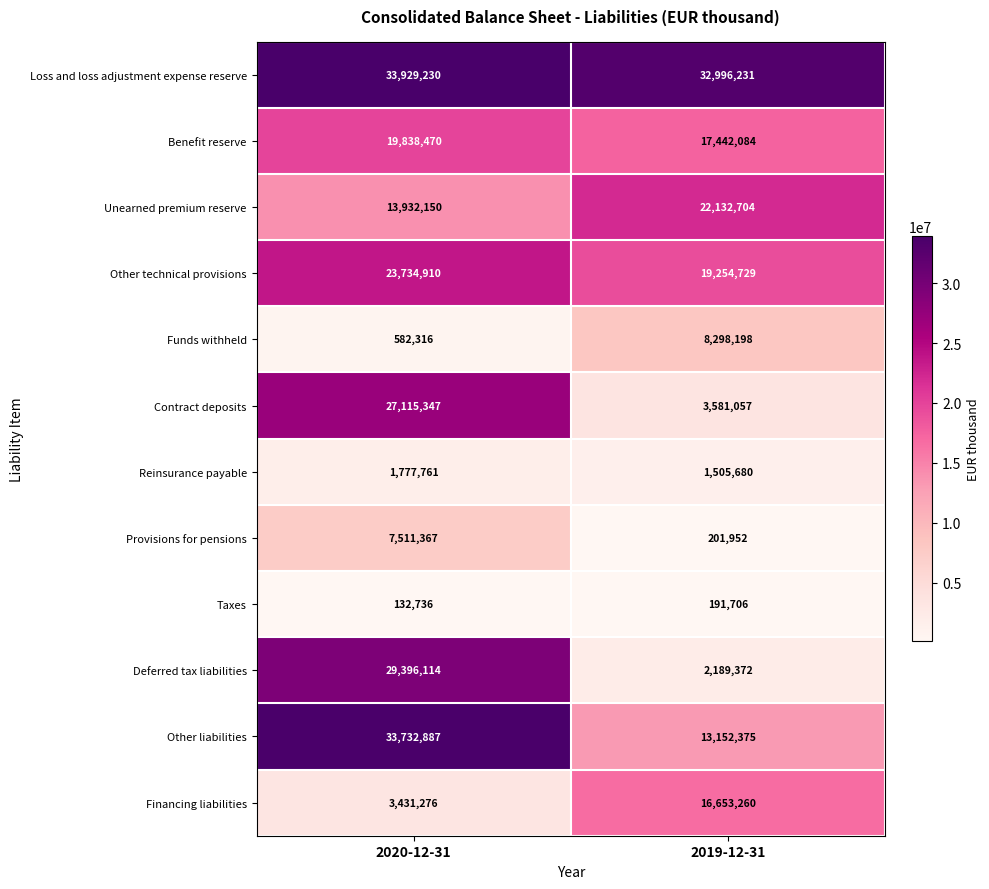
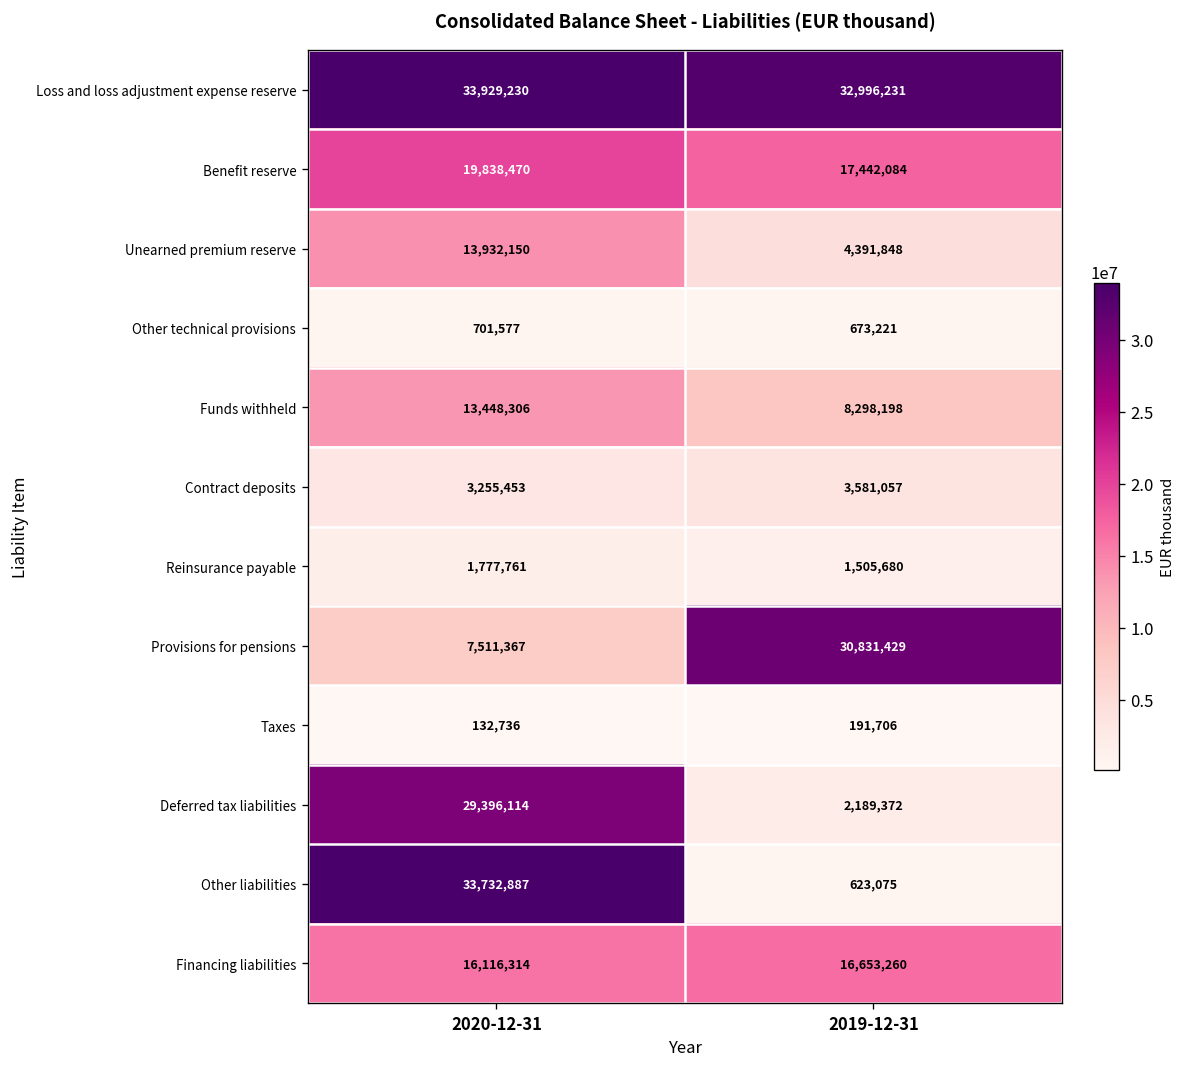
  {
    "Loss and loss adjustment expense reserve": {
      "2020-12-31": "33,929,230",
      "2019-12-31": "32,996,231"
    },
    "Benefit reserve": {
      "2020-12-31": "19,838,470",
      "2019-12-31": "17,442,084"
    },
    "Unearned premium reserve": {
      "2020-12-31": "13,932,150",
-     "2019-12-31": "22,132,704"
+     "2019-12-31": "4,391,848"
    },
    "Other technical provisions": {
-     "2020-12-31": "23,734,910",
-     "2019-12-31": "19,254,729"
+     "2020-12-31": "701,577",
+     "2019-12-31": "673,221"
    },
    "Funds withheld": {
-     "2020-12-31": "582,316",
+     "2020-12-31": "13,448,306",
      "2019-12-31": "8,298,198"
    },
    "Contract deposits": {
-     "2020-12-31": "27,115,347",
+     "2020-12-31": "3,255,453",
      "2019-12-31": "3,581,057"
    },
    "Reinsurance payable": {
      "2020-12-31": "1,777,761",
      "2019-12-31": "1,505,680"
    },
    "Provisions for pensions": {
      "2020-12-31": "7,511,367",
-     "2019-12-31": "201,952"
+     "2019-12-31": "30,831,429"
    },
    "Taxes": {
      "2020-12-31": "132,736",
      "2019-12-31": "191,706"
    },
    "Deferred tax liabilities": {
      "2020-12-31": "29,396,114",
      "2019-12-31": "2,189,372"
    },
    "Other liabilities": {
      "2020-12-31": "33,732,887",
-     "2019-12-31": "13,152,375"
+     "2019-12-31": "623,075"
    },
    "Financing liabilities": {
-     "2020-12-31": "3,431,276",
+     "2020-12-31": "16,116,314",
      "2019-12-31": "16,653,260"
    }
  }
